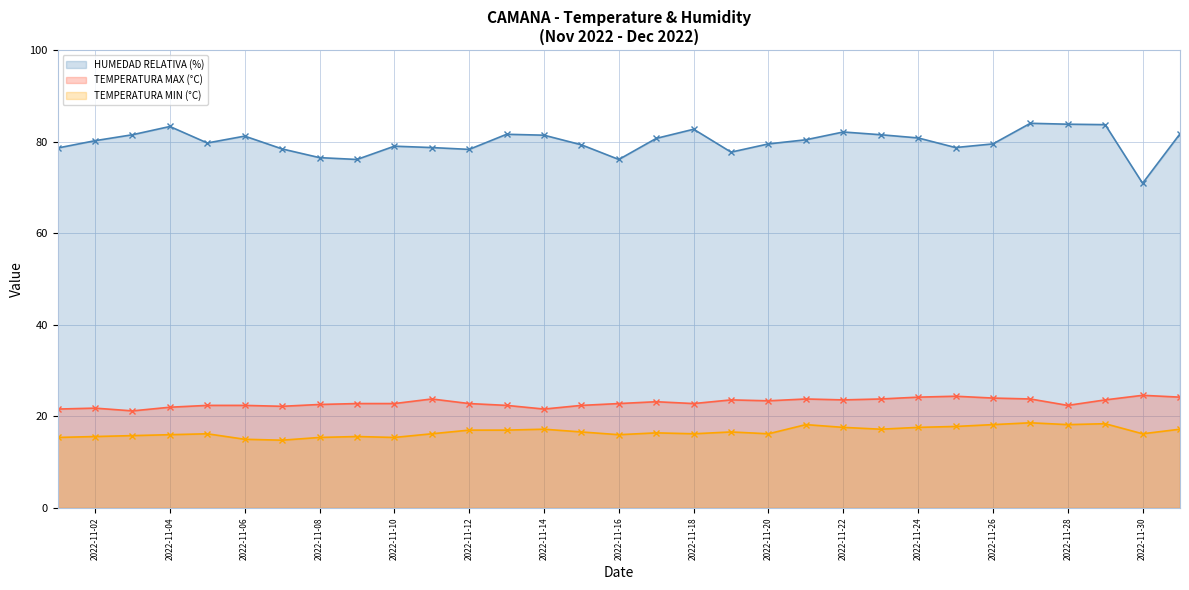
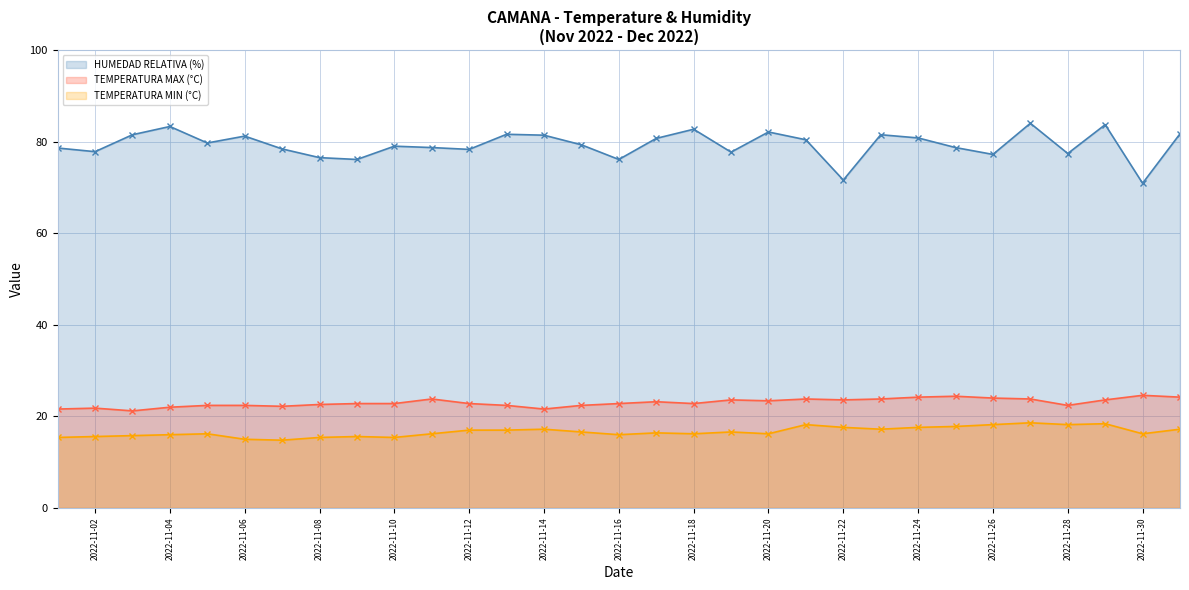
  {
    "HUMEDAD RELATIVA (%)": {
-     "2022-11-02": 80,
+     "2022-11-02": 78,
      "2022-11-04": 83,
      "2022-11-06": 81,
      "2022-11-08": 77,
      "2022-11-10": 79,
      "2022-11-12": 78,
      "2022-11-14": 81,
      "2022-11-16": 76,
      "2022-11-18": 83,
-     "2022-11-20": 80,
-     "2022-11-22": 82,
+     "2022-11-20": 82,
+     "2022-11-22": 72,
      "2022-11-24": 81,
-     "2022-11-26": 80,
-     "2022-11-28": 84,
+     "2022-11-26": 77,
+     "2022-11-28": 77,
      "2022-11-30": 71
    }
  }
